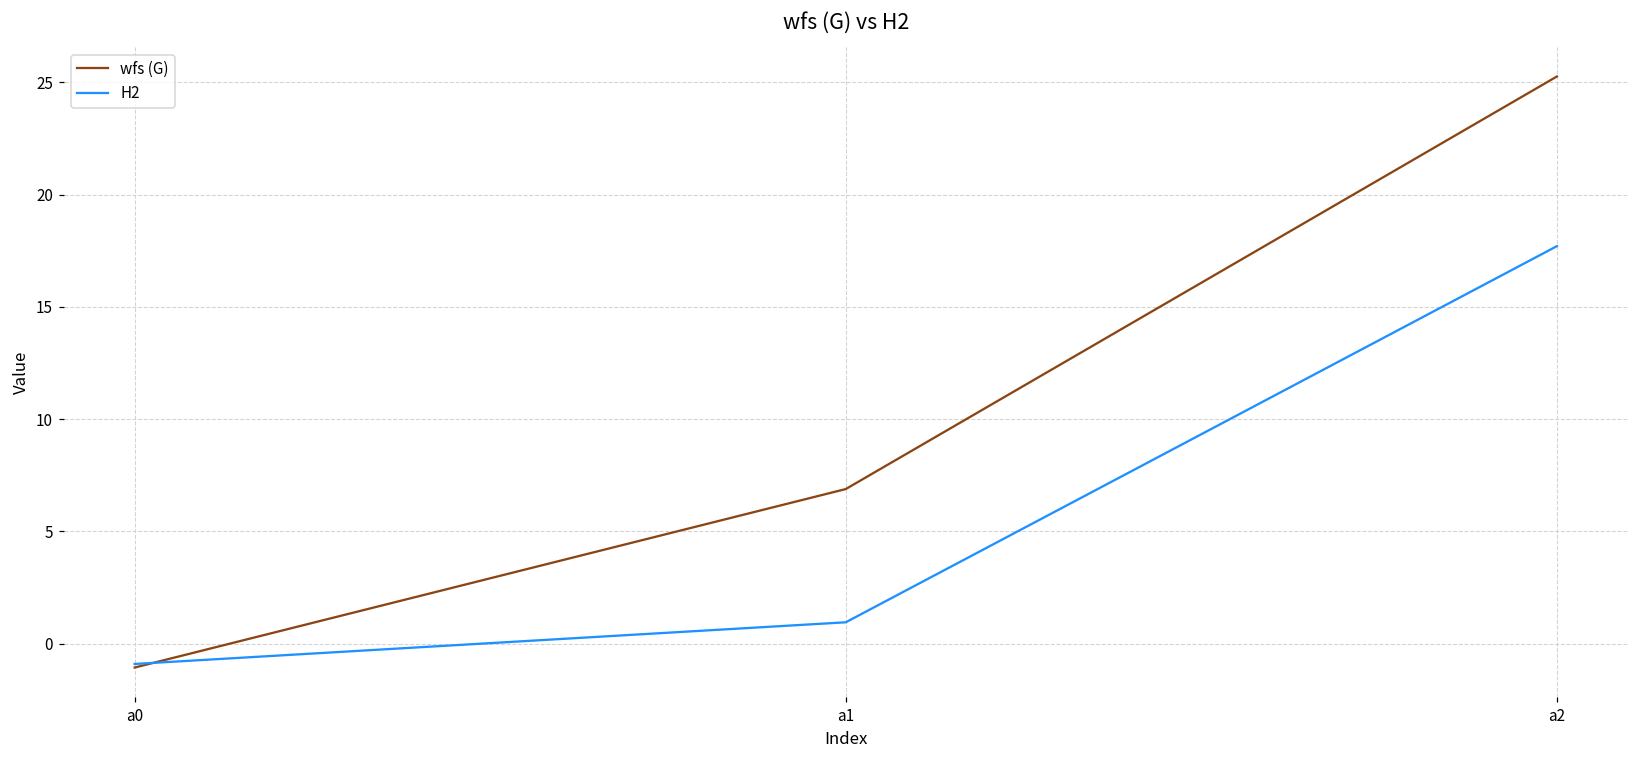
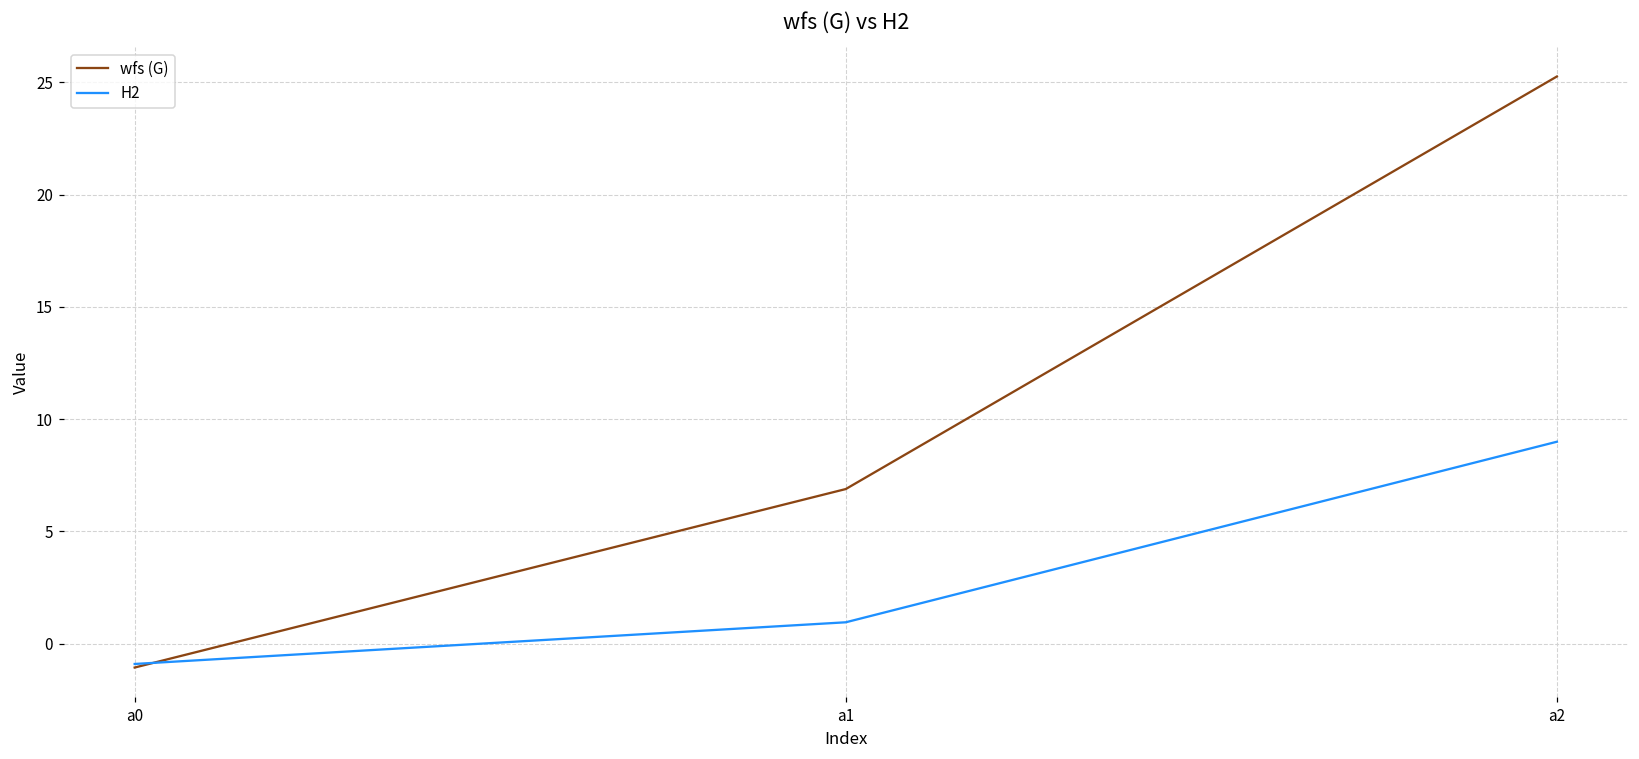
  {
    "wfs (G)": {
      "a0": -1.1,
      "a1": 6.9,
      "a2": 25.3
    },
    "H2": {
      "a0": -0.9,
      "a1": 1.0,
-     "a2": 17.7
+     "a2": 9.0
    }
  }
